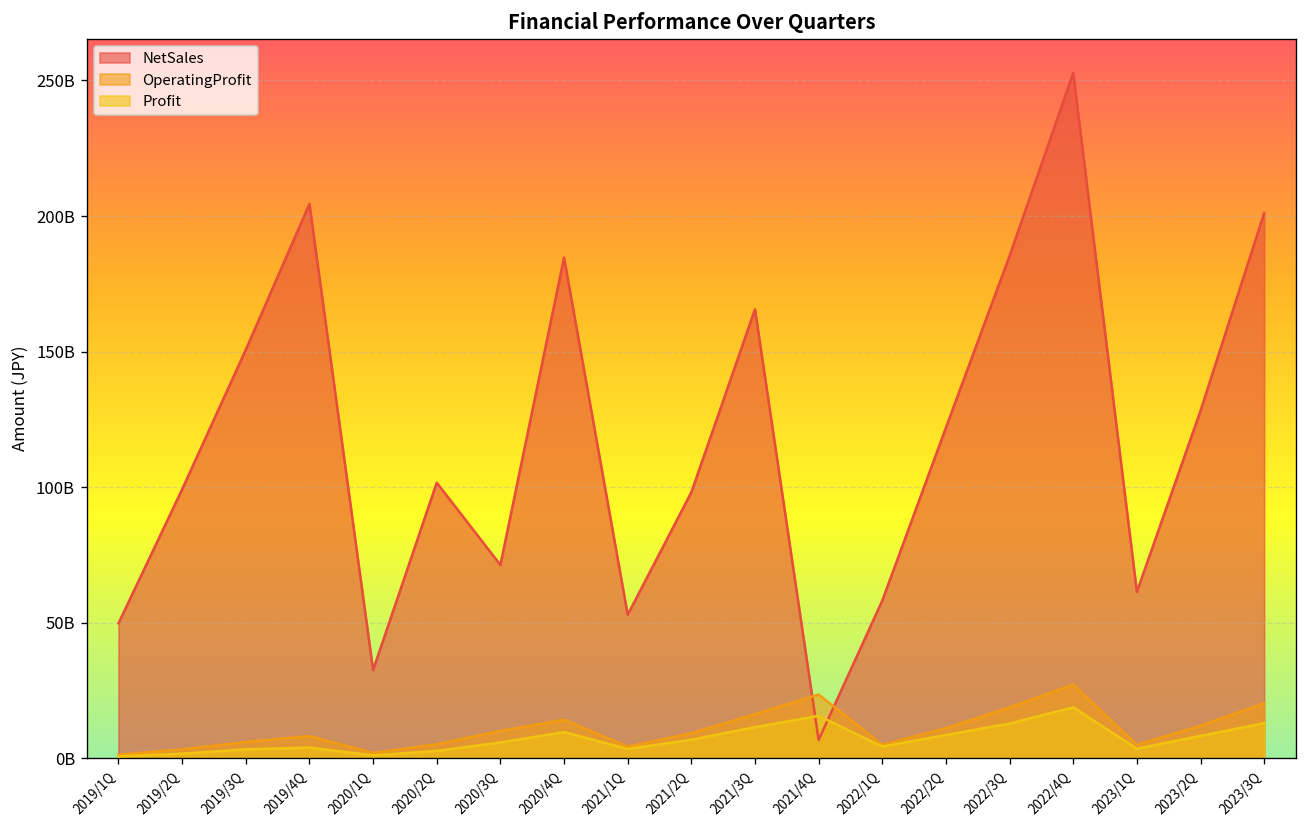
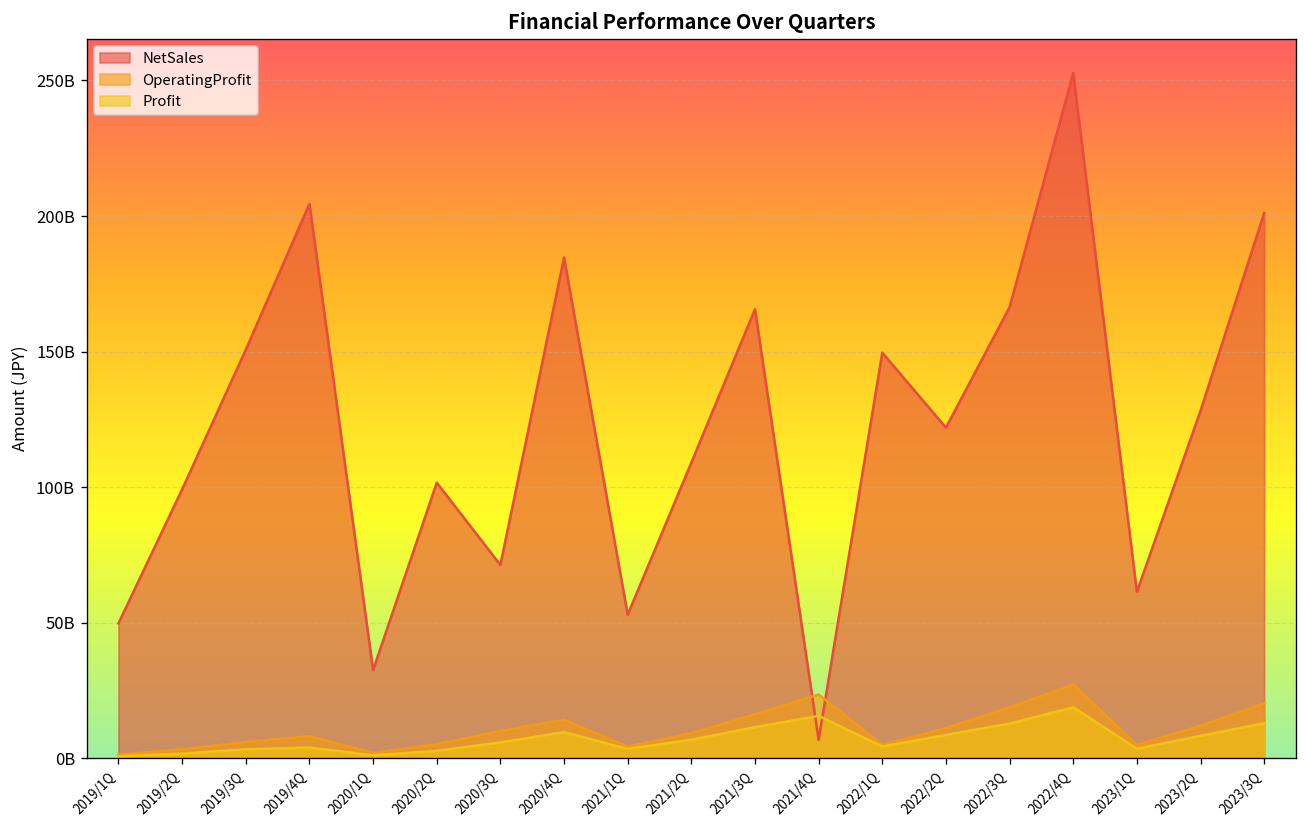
  {
    "NetSales": {
      "2019/1Q": 50000000000,
      "2019/2Q": 99000000000,
      "2019/3Q": 151000000000,
      "2019/4Q": 204000000000,
      "2020/1Q": 33000000000,
      "2020/2Q": 102000000000,
      "2020/3Q": 71000000000,
      "2020/4Q": 185000000000,
      "2021/1Q": 53000000000,
-     "2021/2Q": 98000000000,
+     "2021/2Q": 109000000000,
      "2021/3Q": 166000000000,
      "2021/4Q": 7000000000,
-     "2022/1Q": 58000000000,
+     "2022/1Q": 150000000000,
      "2022/2Q": 122000000000,
-     "2022/3Q": 185000000000,
+     "2022/3Q": 166000000000,
      "2022/4Q": 253000000000,
      "2023/1Q": 61000000000,
      "2023/2Q": 128000000000,
      "2023/3Q": 201000000000
    }
  }
